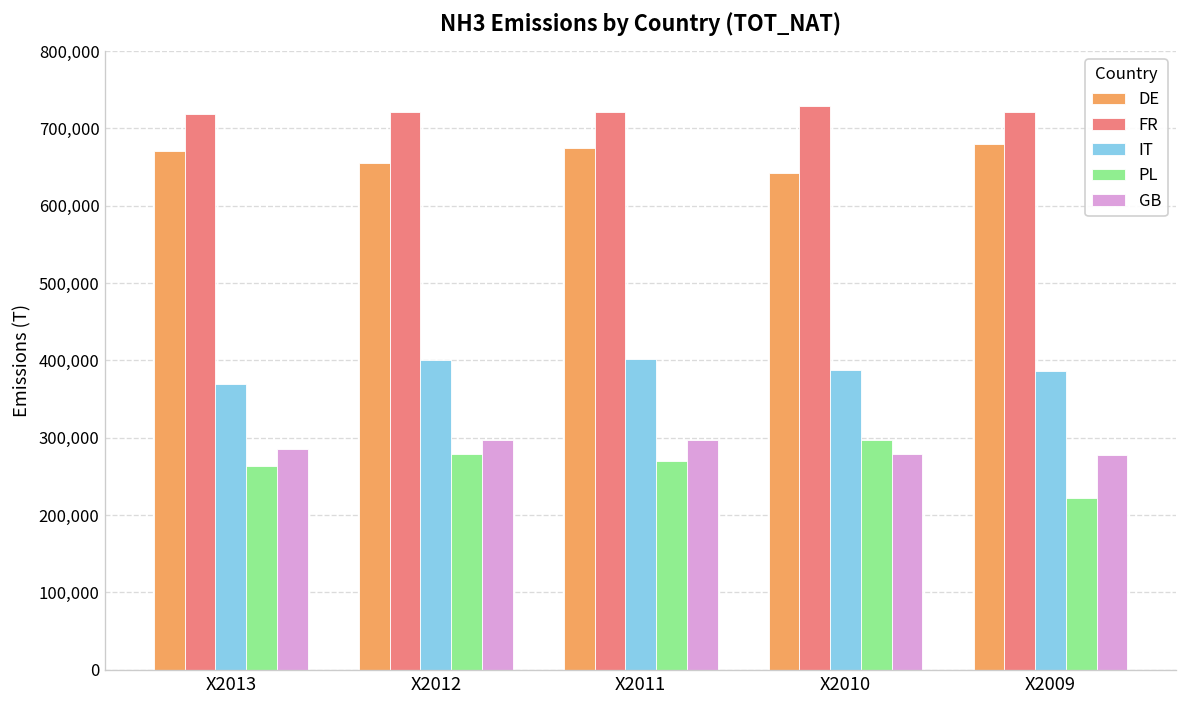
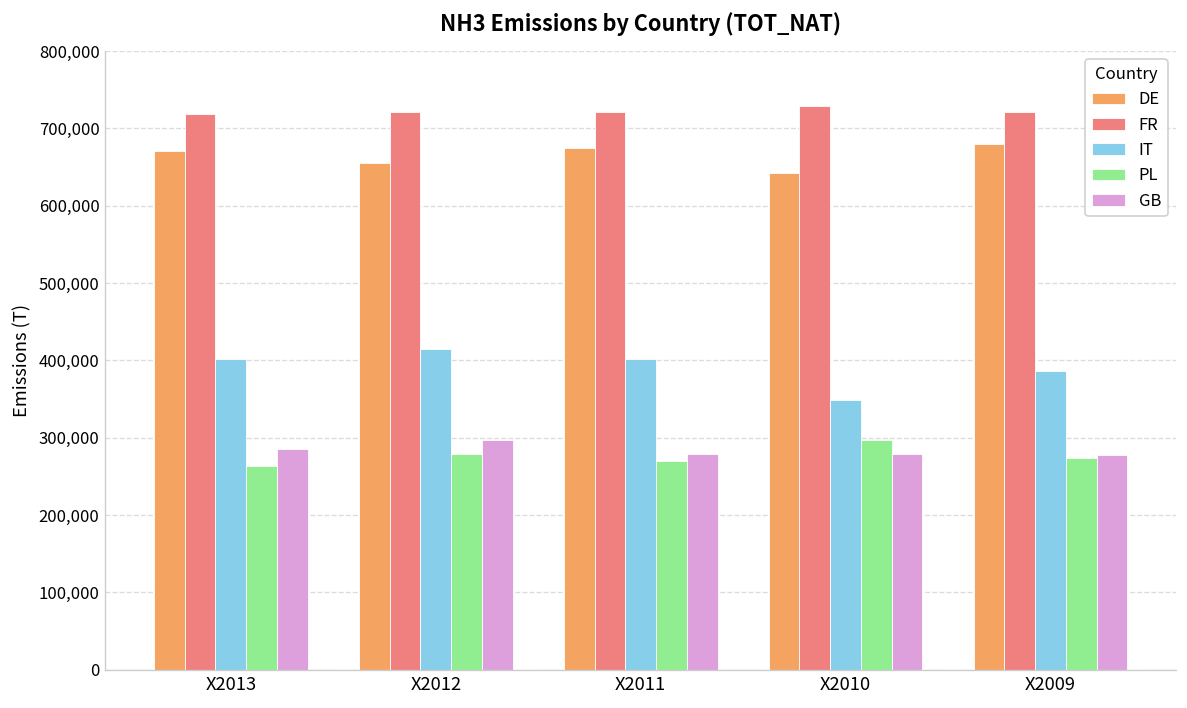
  {
    "IT": {
-     "X2013": "370,000",
-     "X2012": "400,000",
+     "X2013": "400,000",
+     "X2012": "410,000",
      "X2011": "400,000",
-     "X2010": "390,000",
+     "X2010": "350,000",
      "X2009": "390,000"
    },
    "PL": {
      "X2013": "260,000",
      "X2012": "280,000",
      "X2011": "270,000",
      "X2010": "300,000",
-     "X2009": "220,000"
+     "X2009": "270,000"
    },
    "GB": {
      "X2013": "290,000",
      "X2012": "300,000",
-     "X2011": "300,000",
+     "X2011": "280,000",
      "X2010": "280,000",
      "X2009": "280,000"
    }
  }
